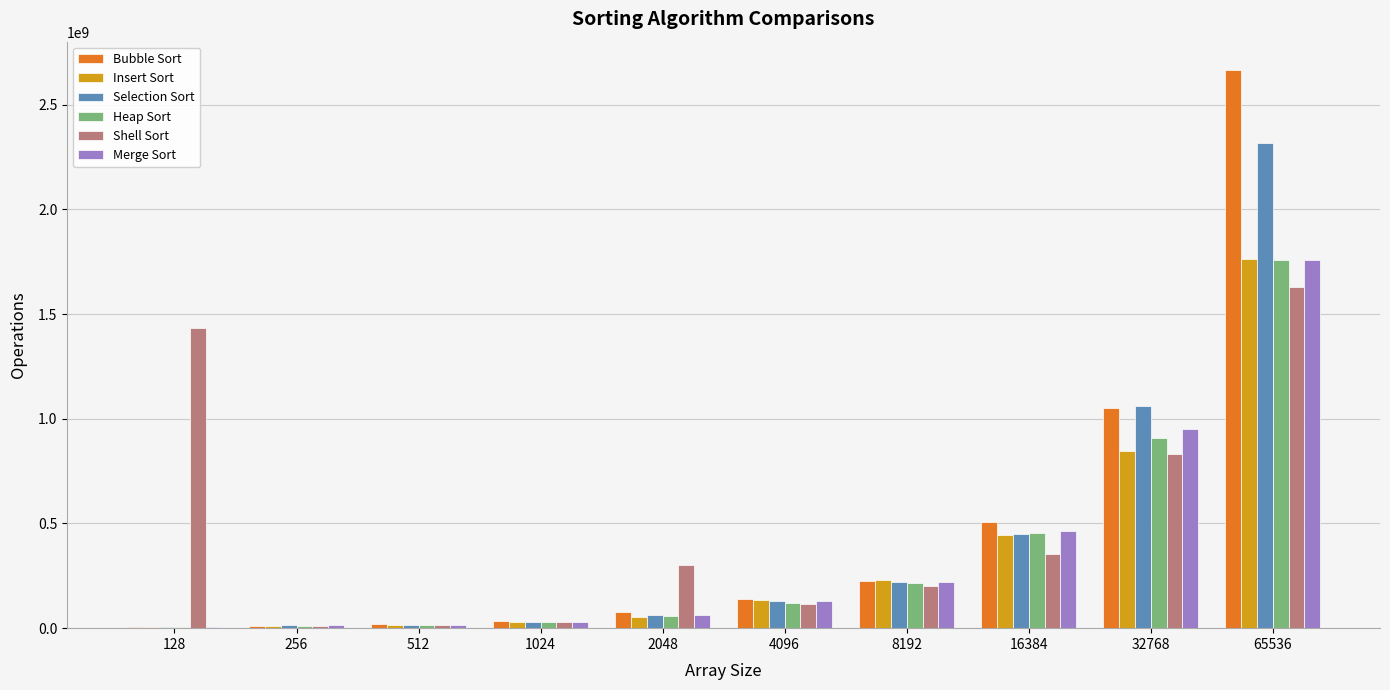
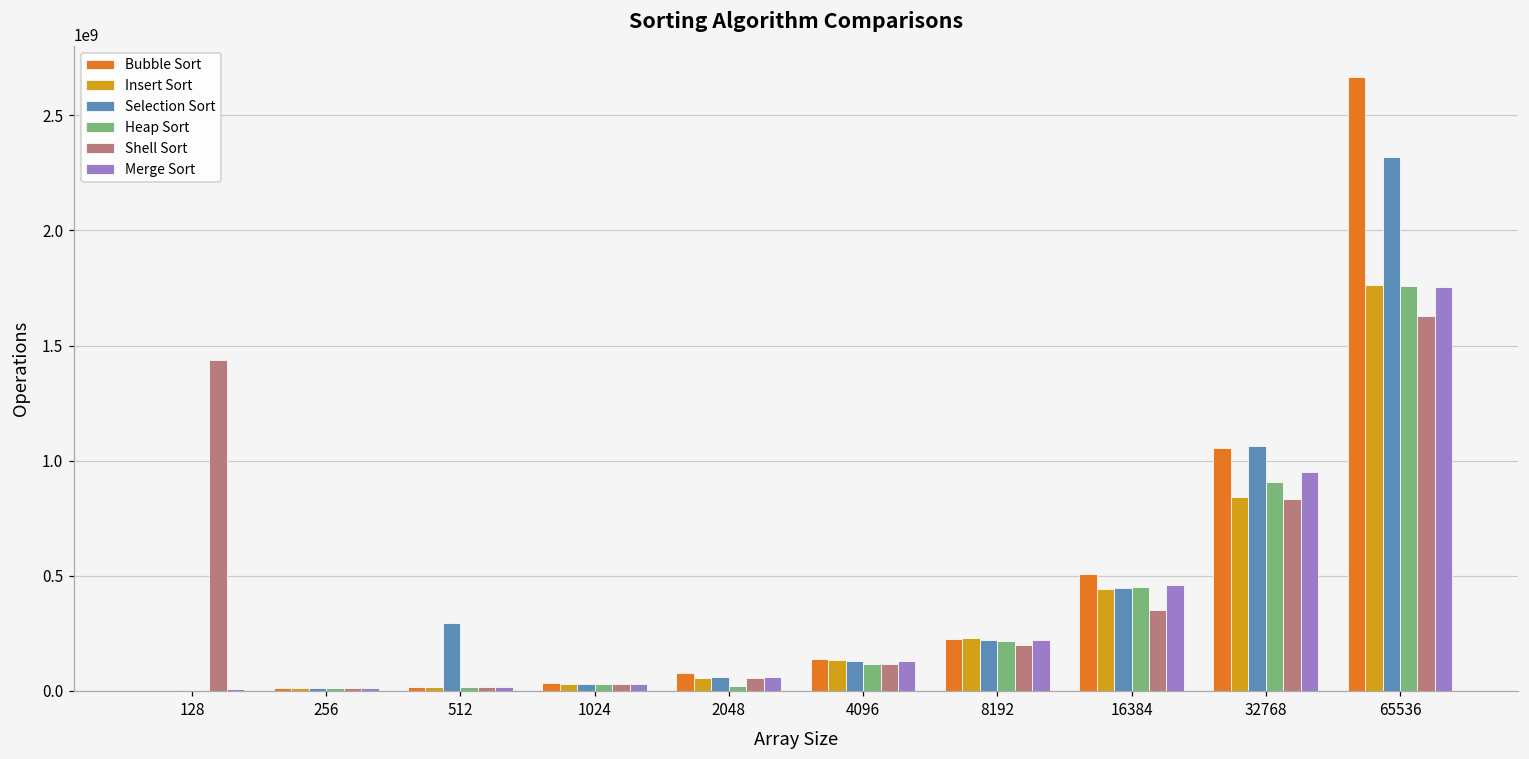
  {
    "Selection Sort": {
      "256": 10000000,
-     "512": 20000000,
+     "512": 300000000,
      "1024": 30000000,
      "2048": 60000000,
      "4096": 130000000,
      "8192": 220000000,
      "16384": 450000000,
      "32768": 1060000000,
      "65536": 2320000000
    },
    "Heap Sort": {
      "256": 10000000,
      "512": 20000000,
      "1024": 30000000,
-     "2048": 60000000,
+     "2048": 20000000,
      "4096": 120000000,
      "8192": 220000000,
      "16384": 450000000,
      "32768": 910000000,
      "65536": 1760000000
    },
    "Shell Sort": {
      "128": 1440000000,
      "512": 20000000,
      "1024": 30000000,
-     "2048": 300000000,
+     "2048": 60000000,
      "4096": 120000000,
      "8192": 200000000,
      "16384": 350000000,
      "32768": 830000000,
      "65536": 1630000000
    },
    "Merge Sort": {
      "256": 10000000,
      "512": 20000000,
      "1024": 30000000,
      "2048": 60000000,
      "4096": 130000000,
      "8192": 220000000,
      "16384": 460000000,
      "32768": 950000000,
      "65536": 1760000000
    }
  }
